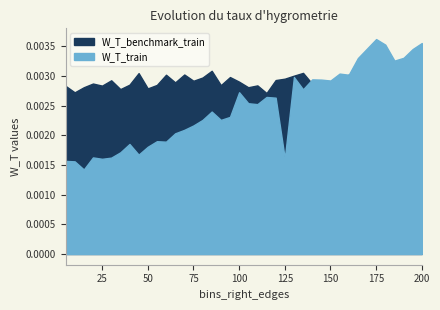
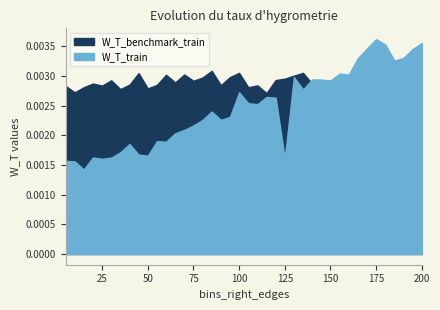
  {
    "W_T_benchmark_train": {
      "25": 0.0028,
      "50": 0.0028,
      "75": 0.0029,
-     "100": 0.0029,
+     "100": 0.0031,
      "125": 0.0030
    },
    "W_T_train": {
      "25": 0.0016,
-     "50": 0.0018,
+     "50": 0.0017,
      "75": 0.0022,
      "100": 0.0027,
      "125": 0.0016,
      "150": 0.0029,
      "175": 0.0036,
      "200": 0.0036
    }
  }
